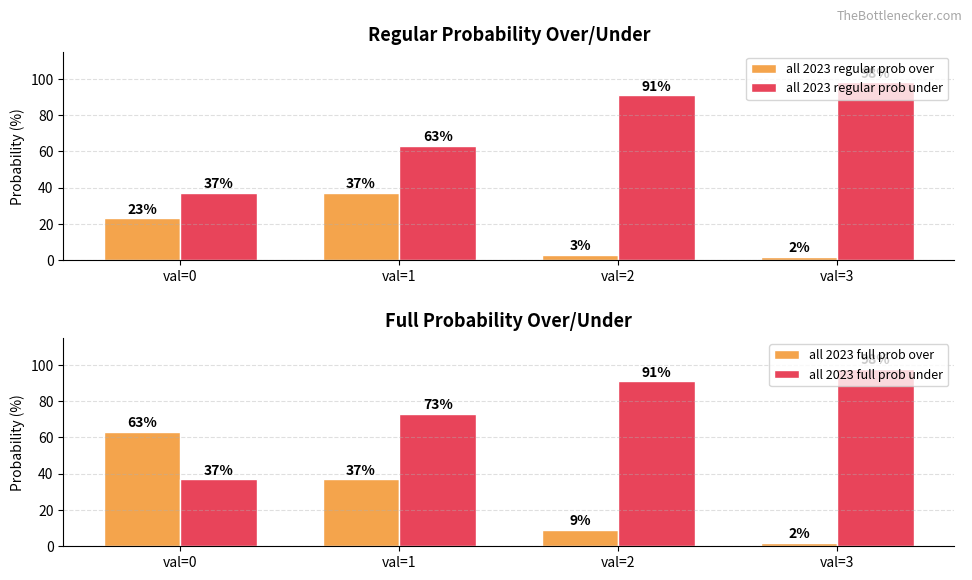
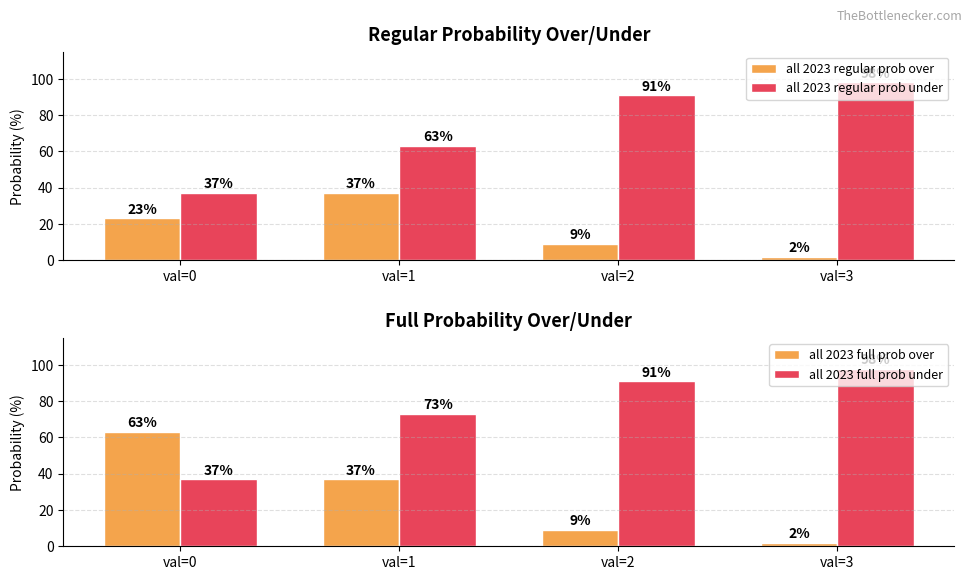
  {
    "Regular Probability Over/Under": {
      "all 2023 regular prob over": {
        "val=0": "23%",
        "val=1": "37%",
-       "val=2": "3%",
+       "val=2": "9%",
        "val=3": "2%"
      },
      "all 2023 regular prob under": {
        "val=0": "37%",
        "val=1": "63%",
        "val=2": "91%"
      }
    },
    "Full Probability Over/Under": {
      "all 2023 full prob over": {
        "val=0": "63%",
        "val=1": "37%",
        "val=2": "9%",
        "val=3": "2%"
      },
      "all 2023 full prob under": {
        "val=0": "37%",
        "val=1": "73%",
        "val=2": "91%"
      }
    }
  }
